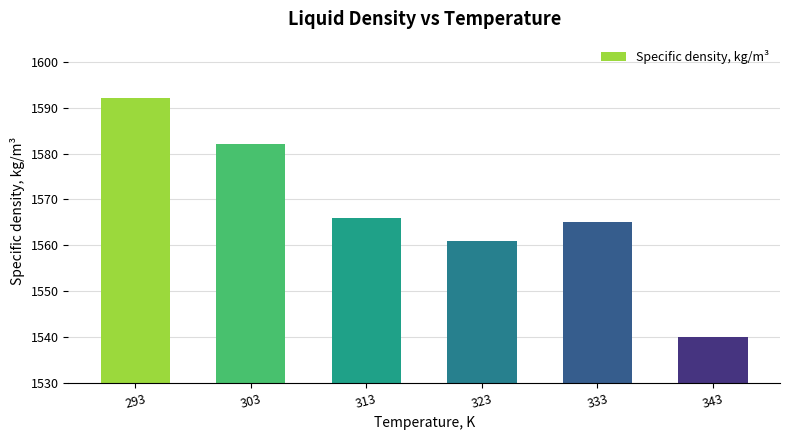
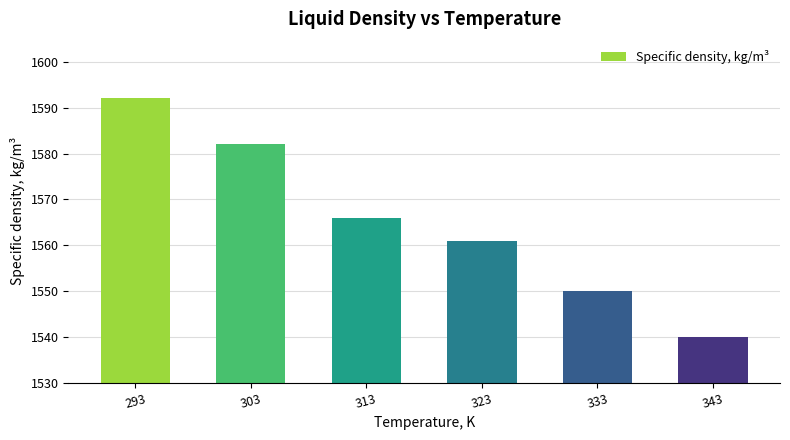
  {
    "293": 1592,
    "303": 1582,
    "313": 1566,
    "323": 1561,
-   "333": 1565,
+   "333": 1550,
    "343": 1540
  }
